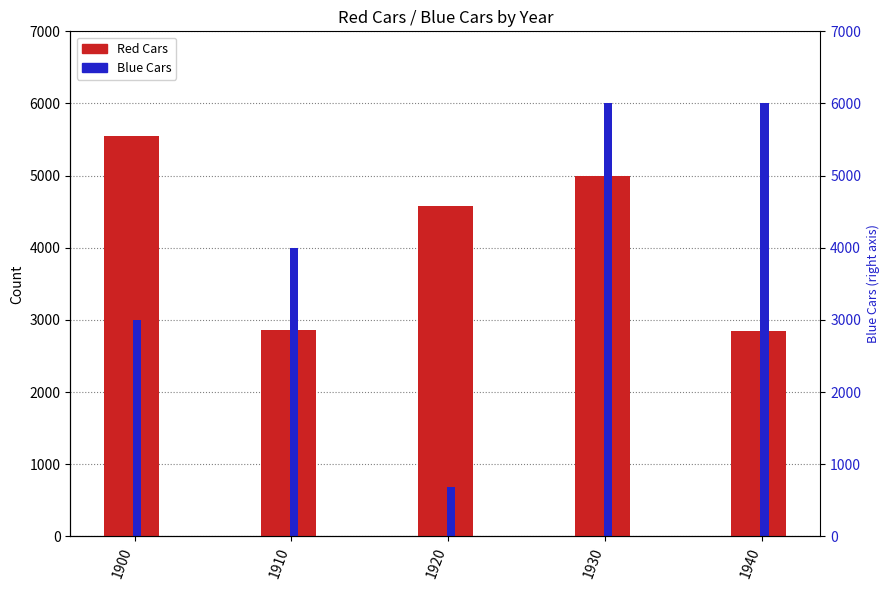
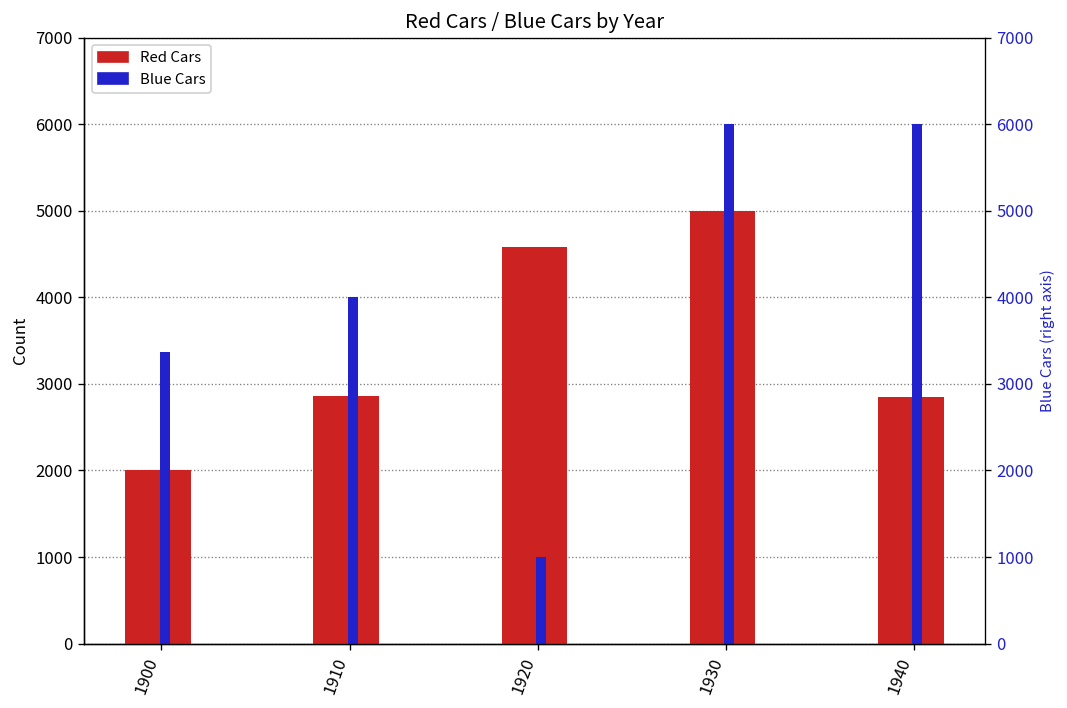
  {
    "Red Cars": {
-     "1900": 5500,
+     "1900": 2000,
      "1910": 2900,
      "1920": 4600,
      "1930": 5000,
      "1940": 2800
    },
    "Blue Cars": {
-     "1900": 3000,
+     "1900": 3400,
      "1910": 4000,
-     "1920": 700,
+     "1920": 1000,
      "1930": 6000,
      "1940": 6000
    }
  }
